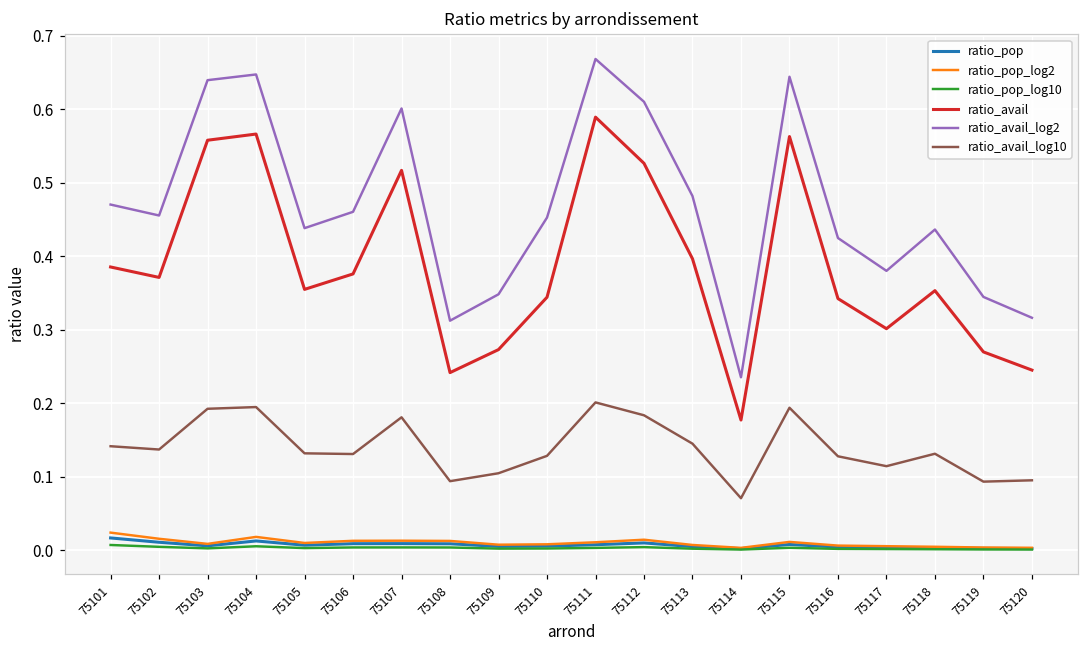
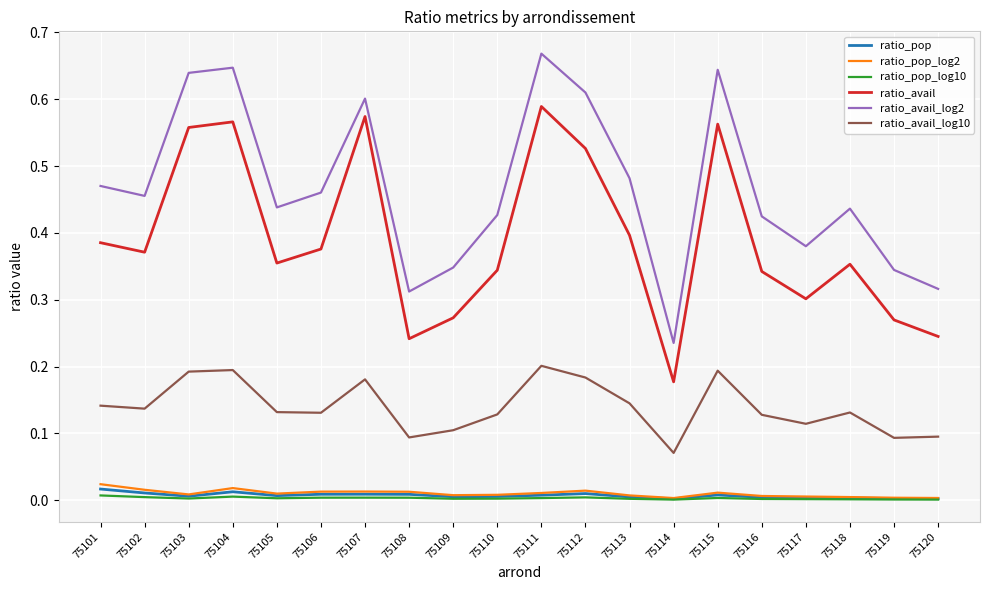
  {
    "ratio_pop": {
      "75101": 0.02,
      "75102": 0.01,
      "75104": 0.01,
      "75106": 0.01,
      "75107": 0.01,
      "75108": 0.01,
      "75112": 0.01
    },
    "ratio_pop_log2": {
      "75101": 0.02,
      "75102": 0.02,
      "75104": 0.02,
      "75106": 0.01,
      "75107": 0.01,
      "75108": 0.01,
      "75112": 0.01
    },
    "ratio_pop_log10": {
      "75101": 0.01,
      "75102": 0.00,
      "75104": 0.01,
      "75105": 0.00,
      "75106": 0.00,
      "75107": 0.00,
      "75108": 0.00,
      "75111": 0.00,
      "75112": 0.00,
      "75115": 0.00
    },
    "ratio_avail": {
      "75101": 0.39,
      "75102": 0.37,
      "75103": 0.56,
      "75104": 0.57,
      "75105": 0.35,
      "75106": 0.38,
-     "75107": 0.52,
+     "75107": 0.57,
      "75108": 0.24,
      "75109": 0.27,
      "75110": 0.34,
      "75111": 0.59,
      "75112": 0.53,
      "75113": 0.40,
      "75114": 0.18,
      "75115": 0.56,
      "75116": 0.34,
      "75117": 0.30,
      "75118": 0.35,
      "75119": 0.27,
      "75120": 0.25
    },
    "ratio_avail_log2": {
      "75101": 0.47,
      "75102": 0.46,
      "75103": 0.64,
      "75104": 0.65,
      "75105": 0.44,
      "75106": 0.46,
      "75107": 0.60,
      "75108": 0.31,
      "75109": 0.35,
-     "75110": 0.45,
+     "75110": 0.43,
      "75111": 0.67,
      "75112": 0.61,
      "75113": 0.48,
      "75114": 0.24,
      "75115": 0.64,
      "75116": 0.42,
      "75117": 0.38,
      "75118": 0.44,
      "75119": 0.34,
      "75120": 0.32
    },
    "ratio_avail_log10": {
      "75101": 0.14,
      "75102": 0.14,
      "75103": 0.19,
      "75104": 0.19,
      "75105": 0.13,
      "75106": 0.13,
      "75107": 0.18,
      "75108": 0.09,
      "75109": 0.10,
      "75110": 0.13,
      "75111": 0.20,
      "75112": 0.18,
      "75113": 0.15,
      "75114": 0.07,
      "75115": 0.19,
      "75116": 0.13,
      "75117": 0.11,
      "75118": 0.13,
      "75119": 0.09,
      "75120": 0.10
    }
  }
